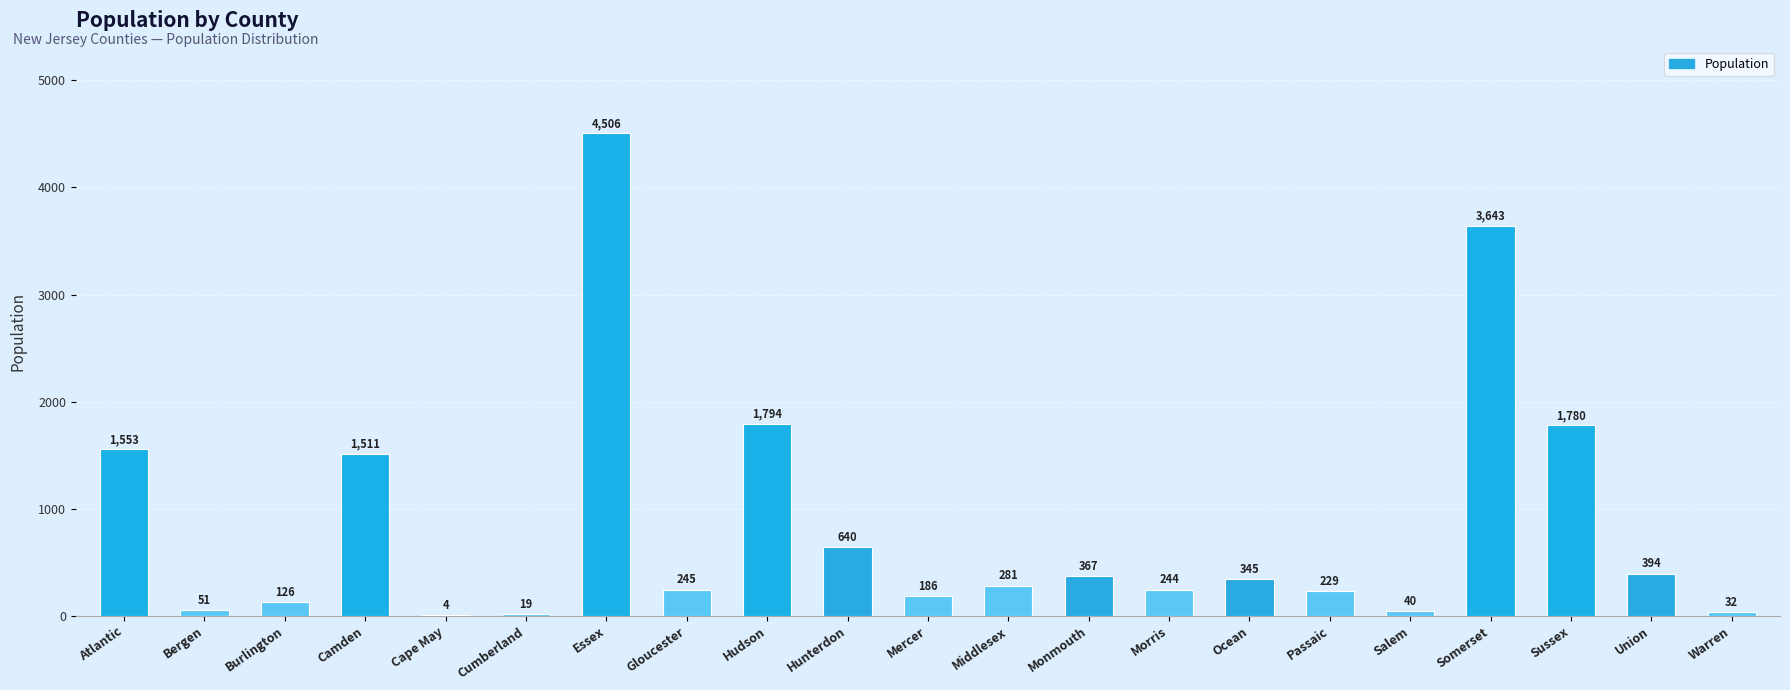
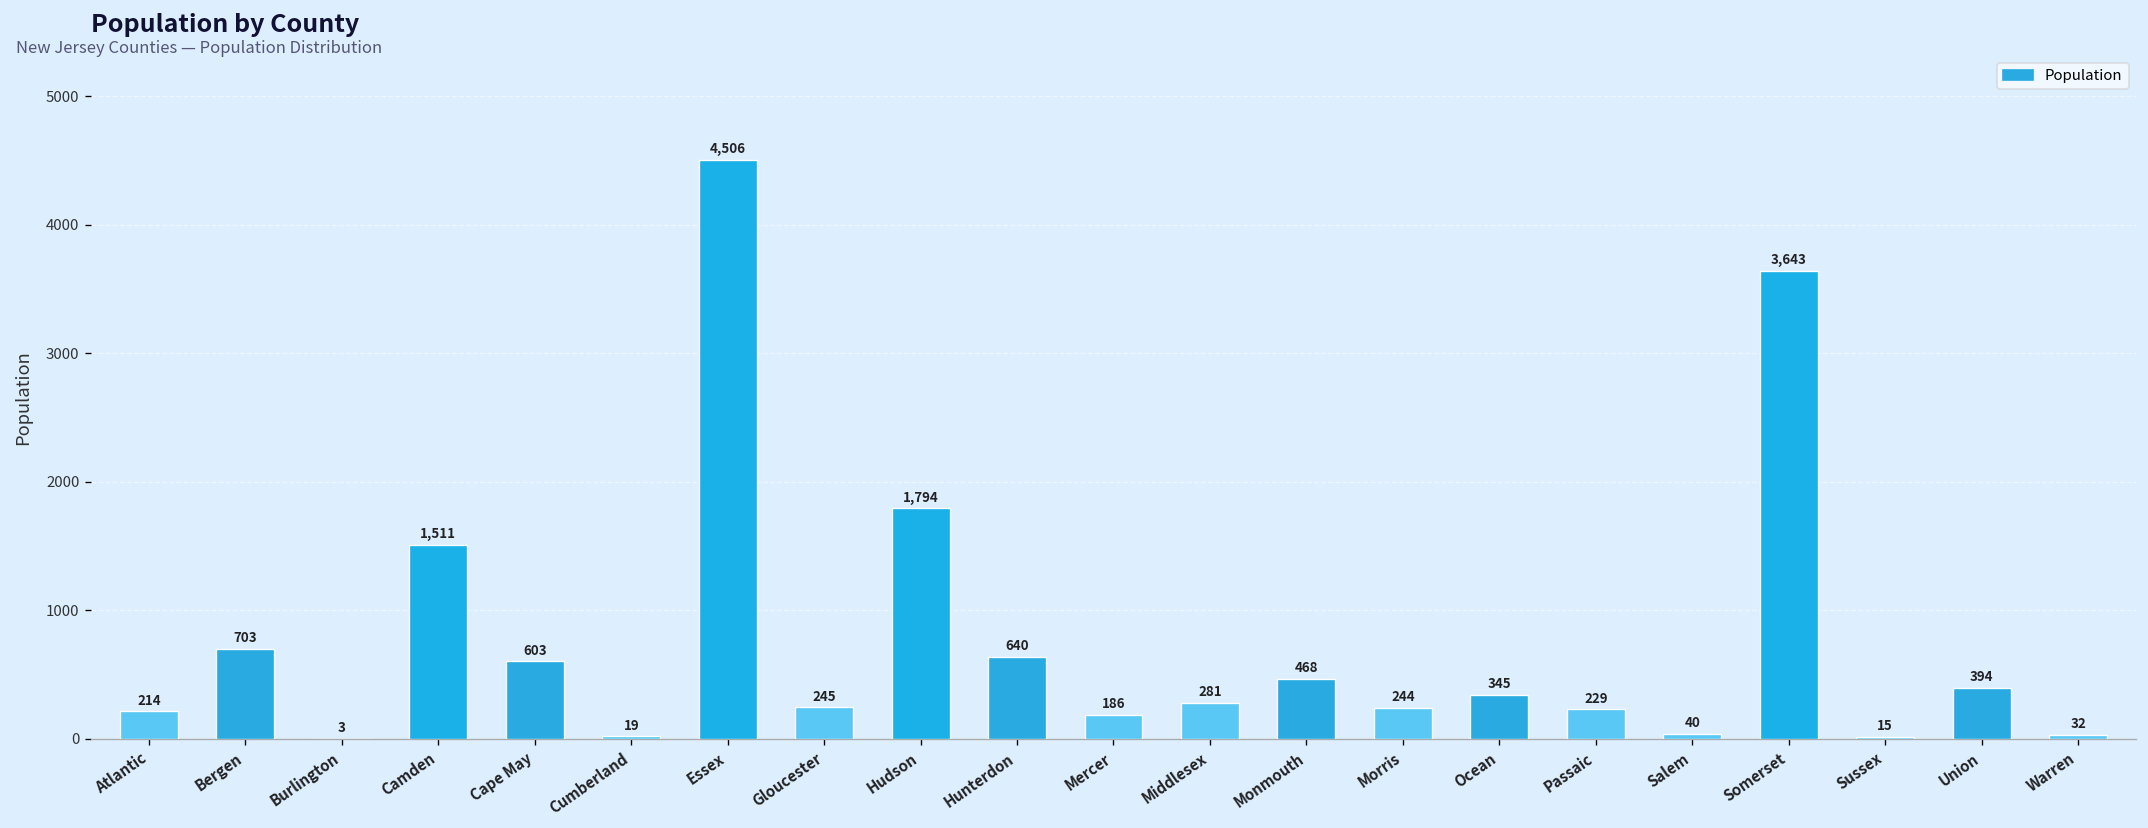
  {
-   "Atlantic": "1,553",
-   "Bergen": "51",
-   "Burlington": "126",
+   "Atlantic": "214",
+   "Bergen": "703",
+   "Burlington": "3",
    "Camden": "1,511",
-   "Cape May": "4",
+   "Cape May": "603",
    "Cumberland": "19",
    "Essex": "4,506",
    "Gloucester": "245",
    "Hudson": "1,794",
    "Hunterdon": "640",
    "Mercer": "186",
    "Middlesex": "281",
-   "Monmouth": "367",
+   "Monmouth": "468",
    "Morris": "244",
    "Ocean": "345",
    "Passaic": "229",
    "Salem": "40",
    "Somerset": "3,643",
-   "Sussex": "1,780",
+   "Sussex": "15",
    "Union": "394",
    "Warren": "32"
  }
